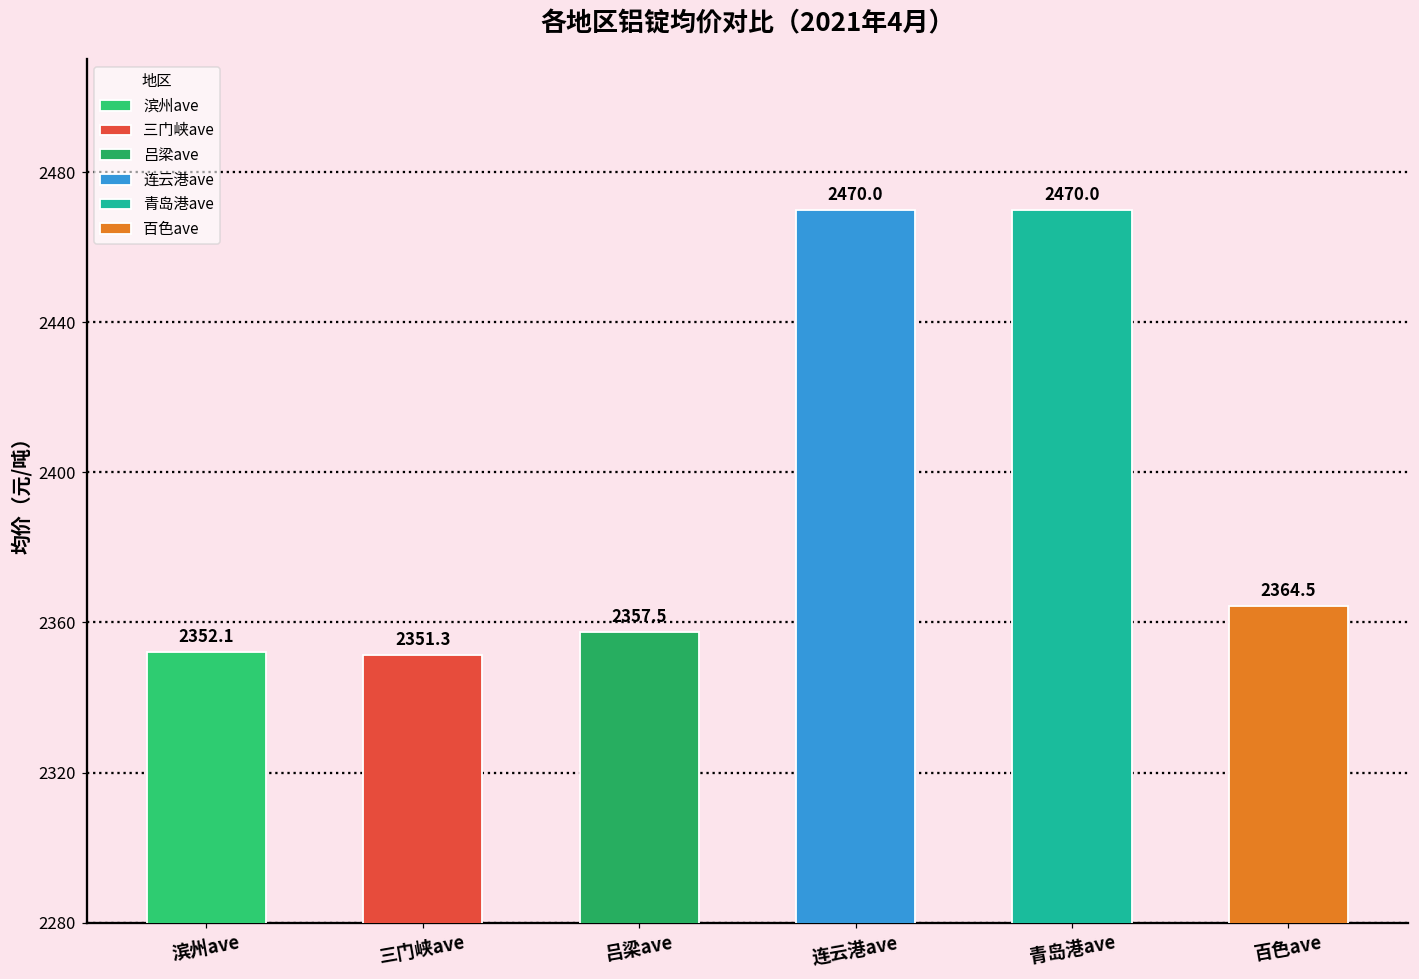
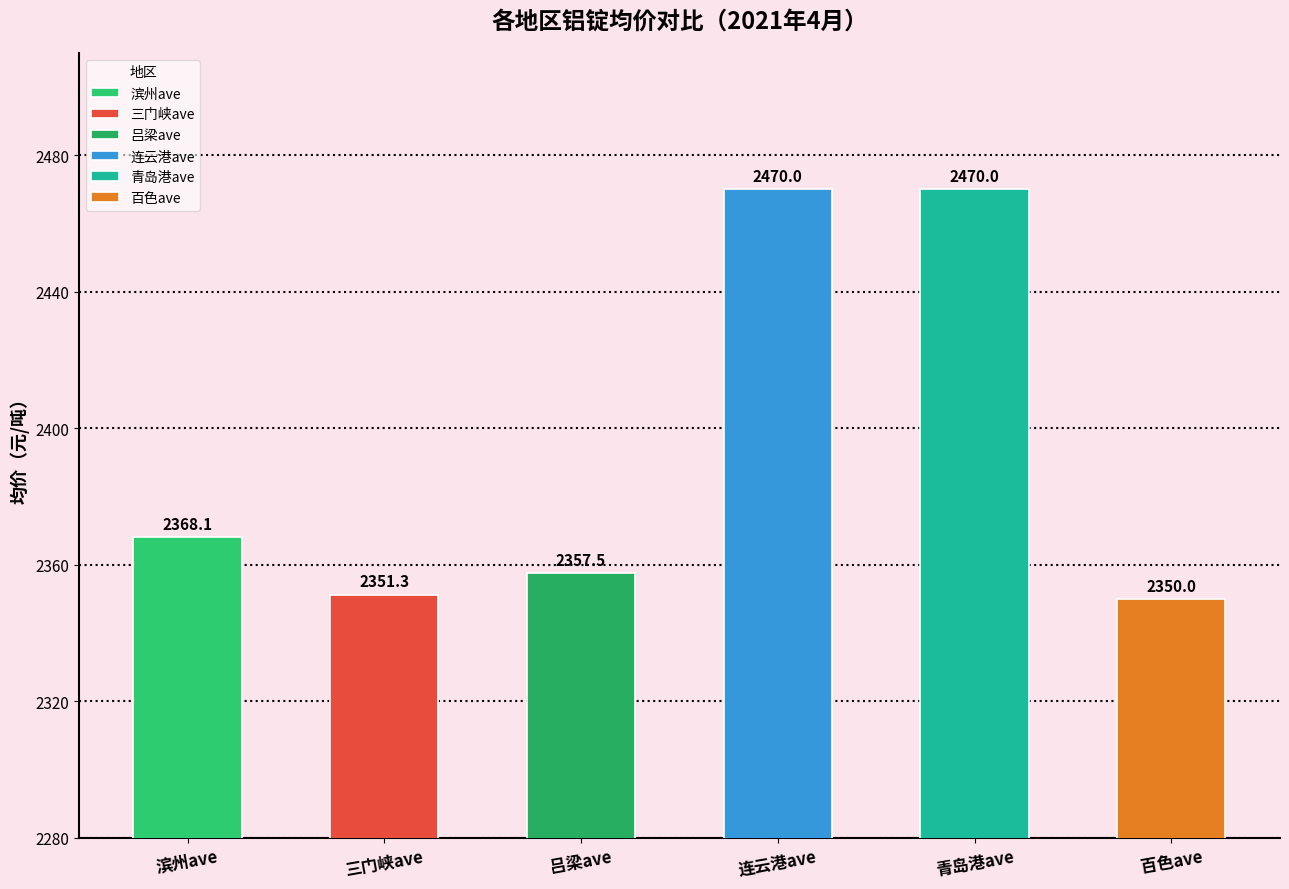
  {
-   "滨州ave": 2352.1,
+   "滨州ave": 2368.1,
    "三门峡ave": 2351.3,
    "吕梁ave": 2357.5,
    "连云港ave": 2470.0,
    "青岛港ave": 2470.0,
-   "百色ave": 2364.5
+   "百色ave": 2350.0
  }
